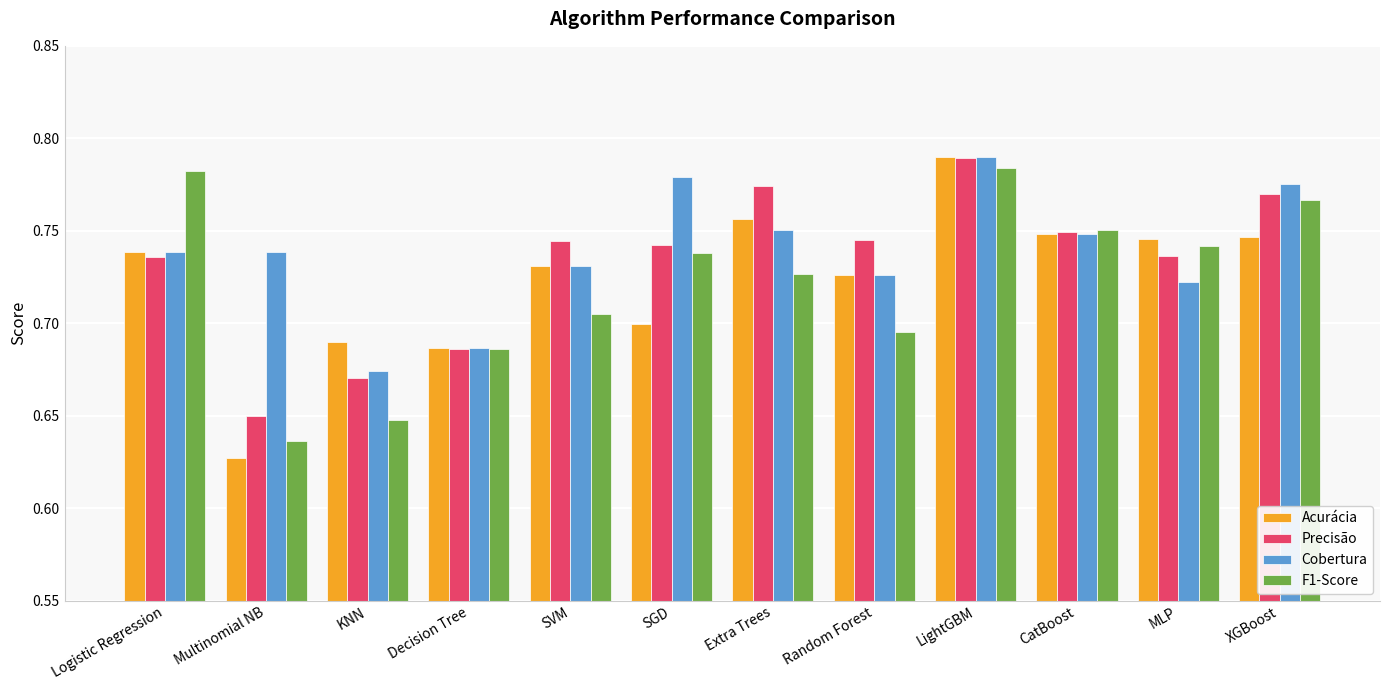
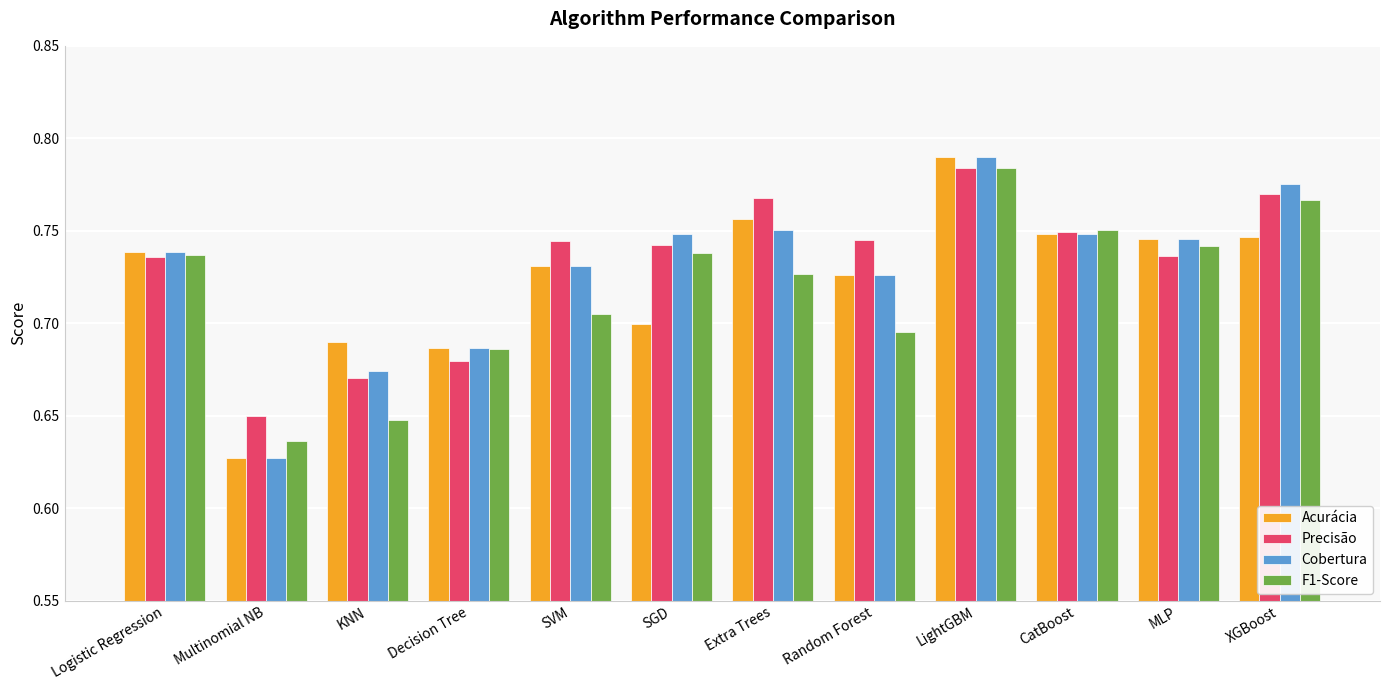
  {
    "Acurácia": {
      "Logistic Regression": 0.738,
      "Multinomial NB": 0.627,
      "KNN": 0.690,
      "Decision Tree": 0.686,
      "SVM": 0.731,
      "SGD": 0.700,
      "Extra Trees": 0.756,
      "Random Forest": 0.726,
      "LightGBM": 0.790,
      "CatBoost": 0.748,
      "MLP": 0.746,
      "XGBoost": 0.747
    },
    "Precisão": {
      "Logistic Regression": 0.736,
      "Multinomial NB": 0.650,
      "KNN": 0.671,
-     "Decision Tree": 0.686,
+     "Decision Tree": 0.679,
      "SVM": 0.745,
      "SGD": 0.742,
-     "Extra Trees": 0.774,
+     "Extra Trees": 0.768,
      "Random Forest": 0.745,
-     "LightGBM": 0.789,
+     "LightGBM": 0.784,
      "CatBoost": 0.750,
      "MLP": 0.736,
      "XGBoost": 0.770
    },
    "Cobertura": {
      "Logistic Regression": 0.738,
-     "Multinomial NB": 0.739,
+     "Multinomial NB": 0.627,
      "KNN": 0.674,
      "Decision Tree": 0.686,
      "SVM": 0.731,
-     "SGD": 0.779,
+     "SGD": 0.748,
      "Extra Trees": 0.751,
      "Random Forest": 0.726,
      "LightGBM": 0.790,
      "CatBoost": 0.748,
-     "MLP": 0.722,
+     "MLP": 0.746,
      "XGBoost": 0.775
    },
    "F1-Score": {
-     "Logistic Regression": 0.782,
+     "Logistic Regression": 0.737,
      "Multinomial NB": 0.636,
      "KNN": 0.648,
      "Decision Tree": 0.686,
      "SVM": 0.705,
      "SGD": 0.738,
      "Extra Trees": 0.727,
      "Random Forest": 0.695,
      "LightGBM": 0.784,
      "CatBoost": 0.751,
      "MLP": 0.742,
      "XGBoost": 0.767
    }
  }
